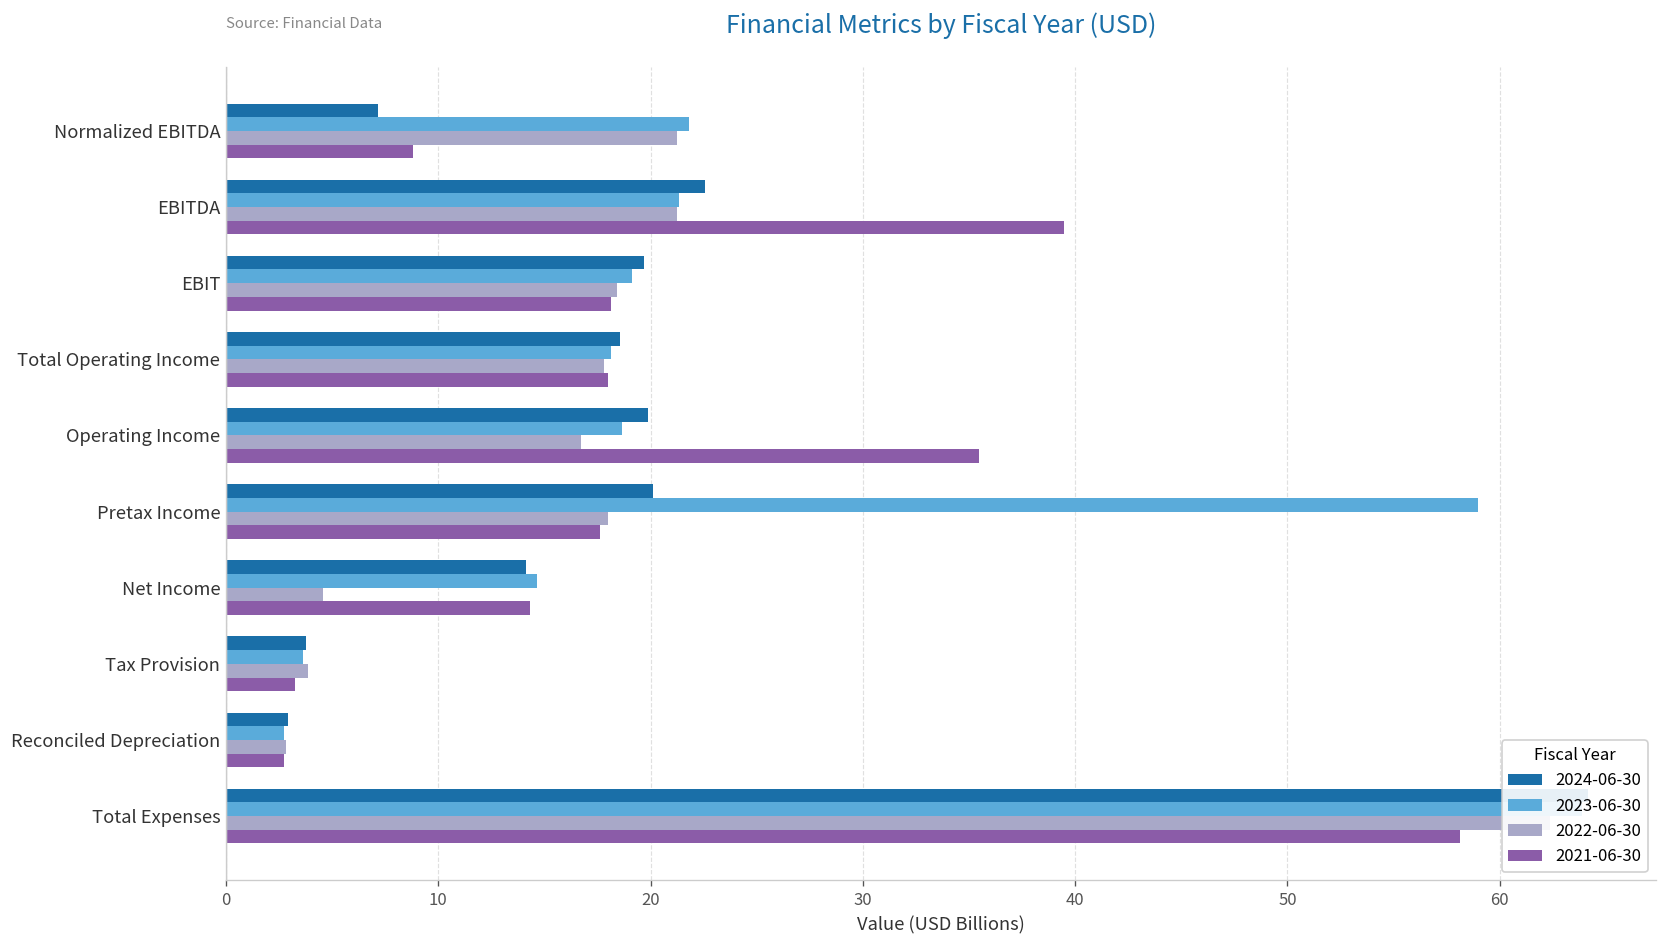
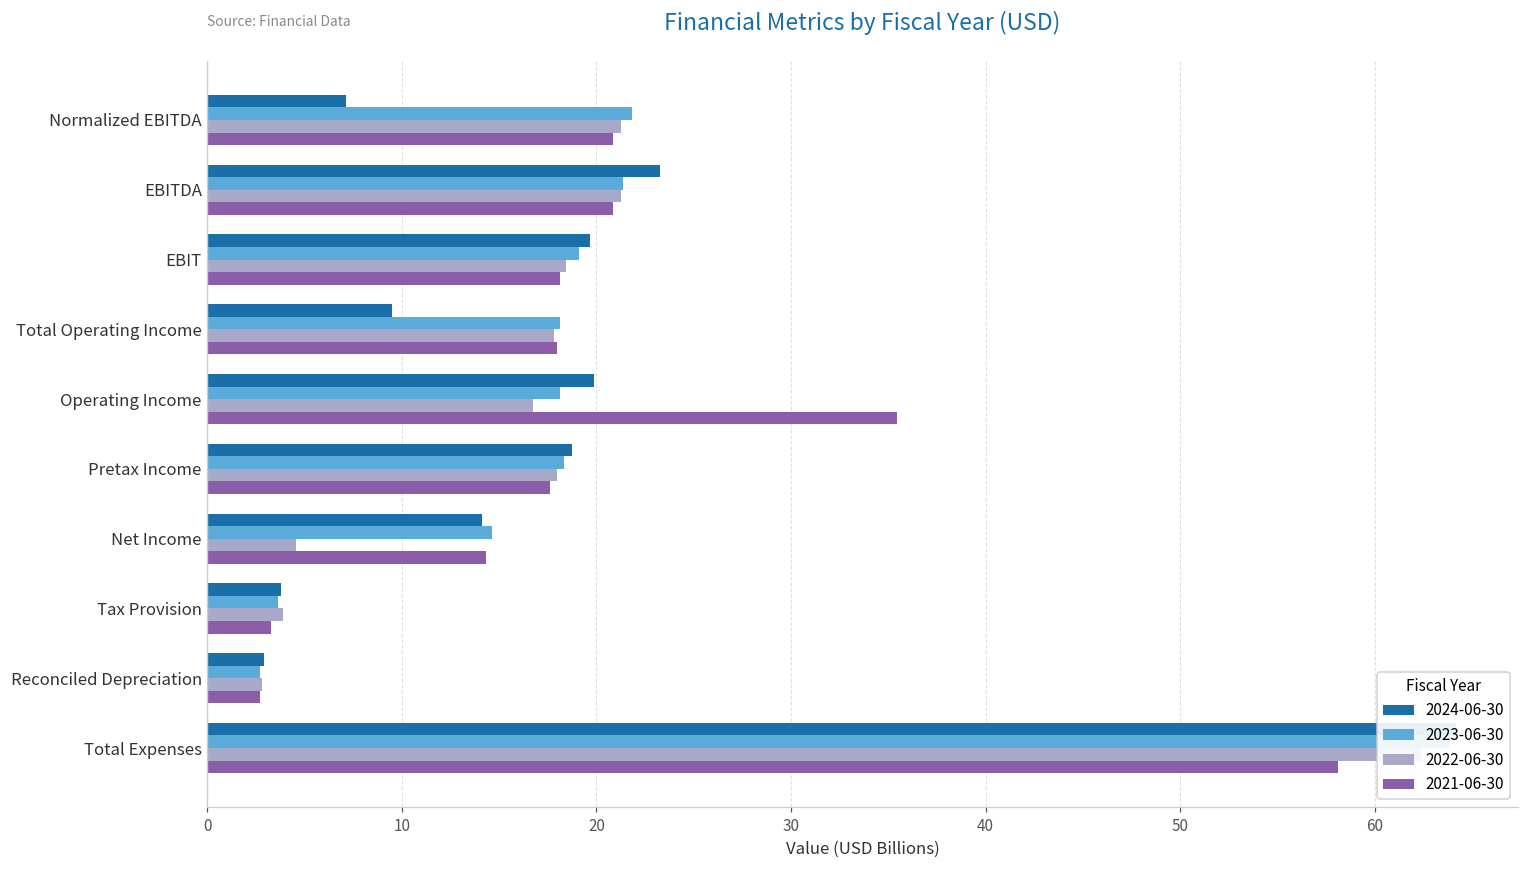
  {
    "2024-06-30": {
      "Normalized EBITDA": 7.1,
-     "EBITDA": 22.6,
+     "EBITDA": 23.3,
      "EBIT": 19.7,
-     "Total Operating Income": 18.5,
+     "Total Operating Income": 9.5,
      "Operating Income": 19.9,
-     "Pretax Income": 20.1,
+     "Pretax Income": 18.8,
      "Net Income": 14.1,
      "Tax Provision": 3.8,
      "Reconciled Depreciation": 2.9
    },
    "2023-06-30": {
      "Normalized EBITDA": 21.8,
      "EBITDA": 21.3,
      "EBIT": 19.1,
      "Total Operating Income": 18.1,
-     "Operating Income": 18.6,
-     "Pretax Income": 59.0,
+     "Operating Income": 18.1,
+     "Pretax Income": 18.4,
      "Net Income": 14.7,
      "Tax Provision": 3.6,
      "Reconciled Depreciation": 2.7
    },
    "2022-06-30": {
      "Normalized EBITDA": 21.2,
      "EBITDA": 21.2,
      "EBIT": 18.4,
      "Total Operating Income": 17.8,
      "Operating Income": 16.7,
      "Pretax Income": 18.0,
      "Net Income": 4.6,
      "Tax Provision": 3.9,
      "Reconciled Depreciation": 2.8
    },
    "2021-06-30": {
-     "Normalized EBITDA": 8.8,
-     "EBITDA": 39.5,
+     "Normalized EBITDA": 20.9,
+     "EBITDA": 20.9,
      "EBIT": 18.1,
      "Total Operating Income": 18.0,
      "Operating Income": 35.5,
      "Pretax Income": 17.6,
      "Net Income": 14.3,
      "Tax Provision": 3.3,
      "Reconciled Depreciation": 2.7,
      "Total Expenses": 58.1
    }
  }
